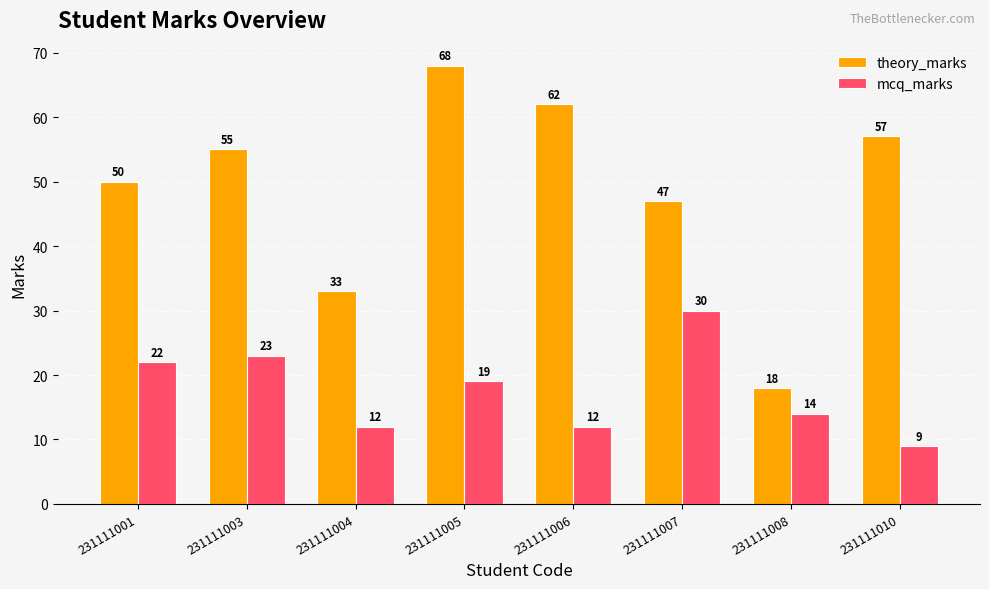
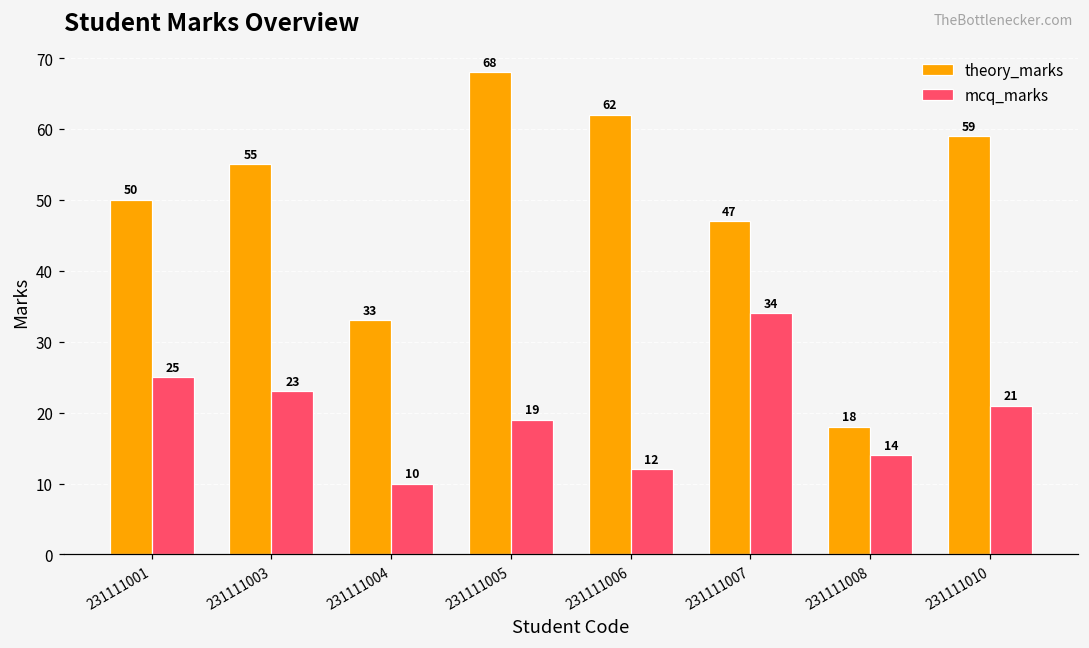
  {
    "theory_marks": {
      "231111001": 50,
      "231111003": 55,
      "231111004": 33,
      "231111005": 68,
      "231111006": 62,
      "231111007": 47,
      "231111008": 18,
-     "231111010": 57
+     "231111010": 59
    },
    "mcq_marks": {
-     "231111001": 22,
+     "231111001": 25,
      "231111003": 23,
-     "231111004": 12,
+     "231111004": 10,
      "231111005": 19,
      "231111006": 12,
-     "231111007": 30,
+     "231111007": 34,
      "231111008": 14,
-     "231111010": 9
+     "231111010": 21
    }
  }
